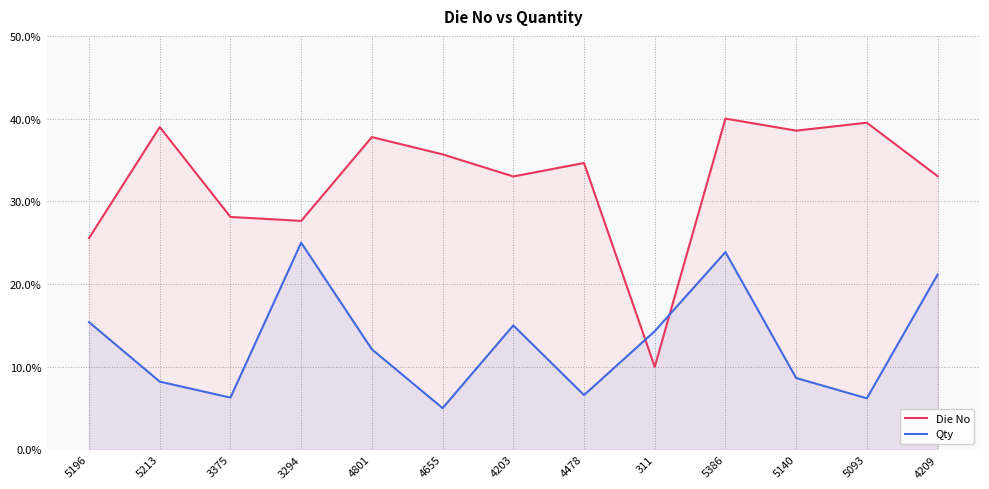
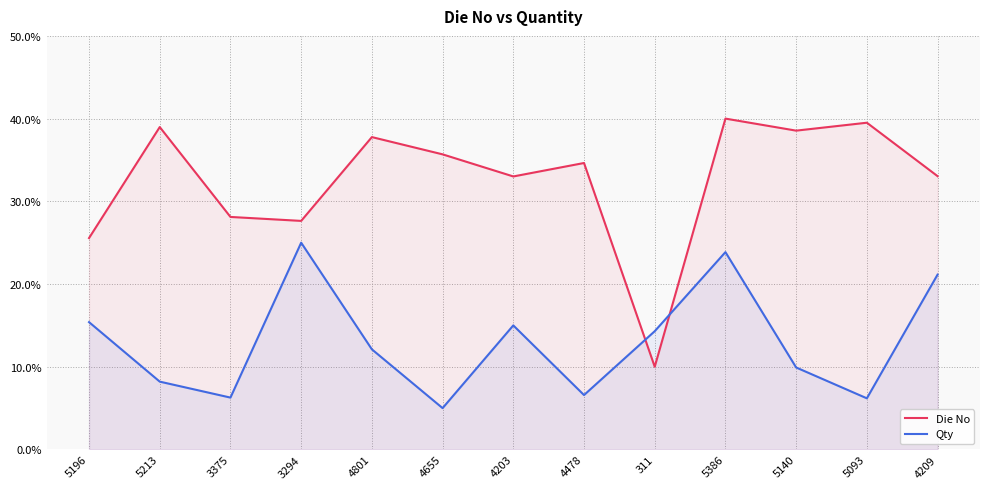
  {
    "Die No": {
      "5196": "26%",
      "5213": "39%",
      "3375": "28%",
      "3294": "28%",
      "4801": "38%",
      "4655": "36%",
      "4203": "33%",
      "4478": "35%",
      "311": "10%",
      "5386": "40%",
      "5140": "39%",
      "5093": "40%",
      "4209": "33%"
    },
    "Qty": {
      "5196": "15%",
      "5213": "8%",
      "3375": "6%",
      "3294": "25%",
      "4801": "12%",
      "4655": "5%",
      "4203": "15%",
      "4478": "7%",
      "311": "14%",
      "5386": "24%",
-     "5140": "9%",
+     "5140": "10%",
      "5093": "6%",
      "4209": "21%"
    }
  }
